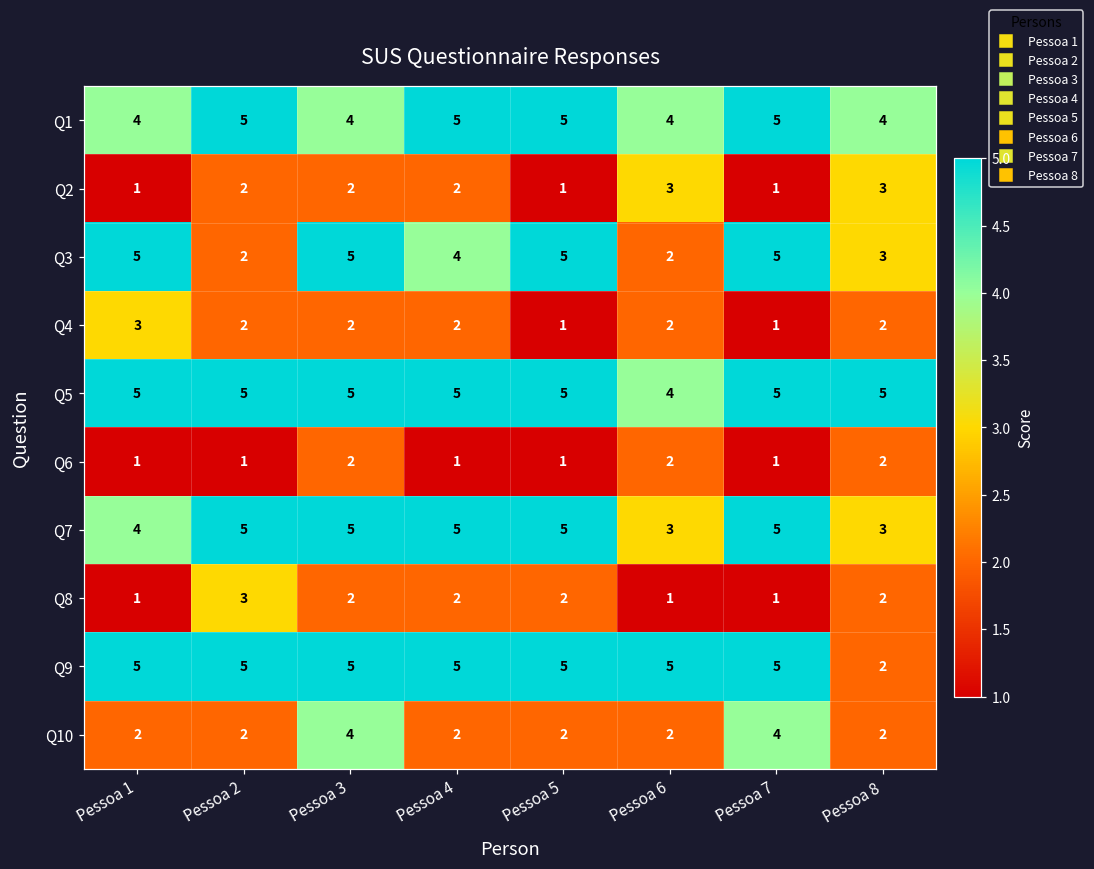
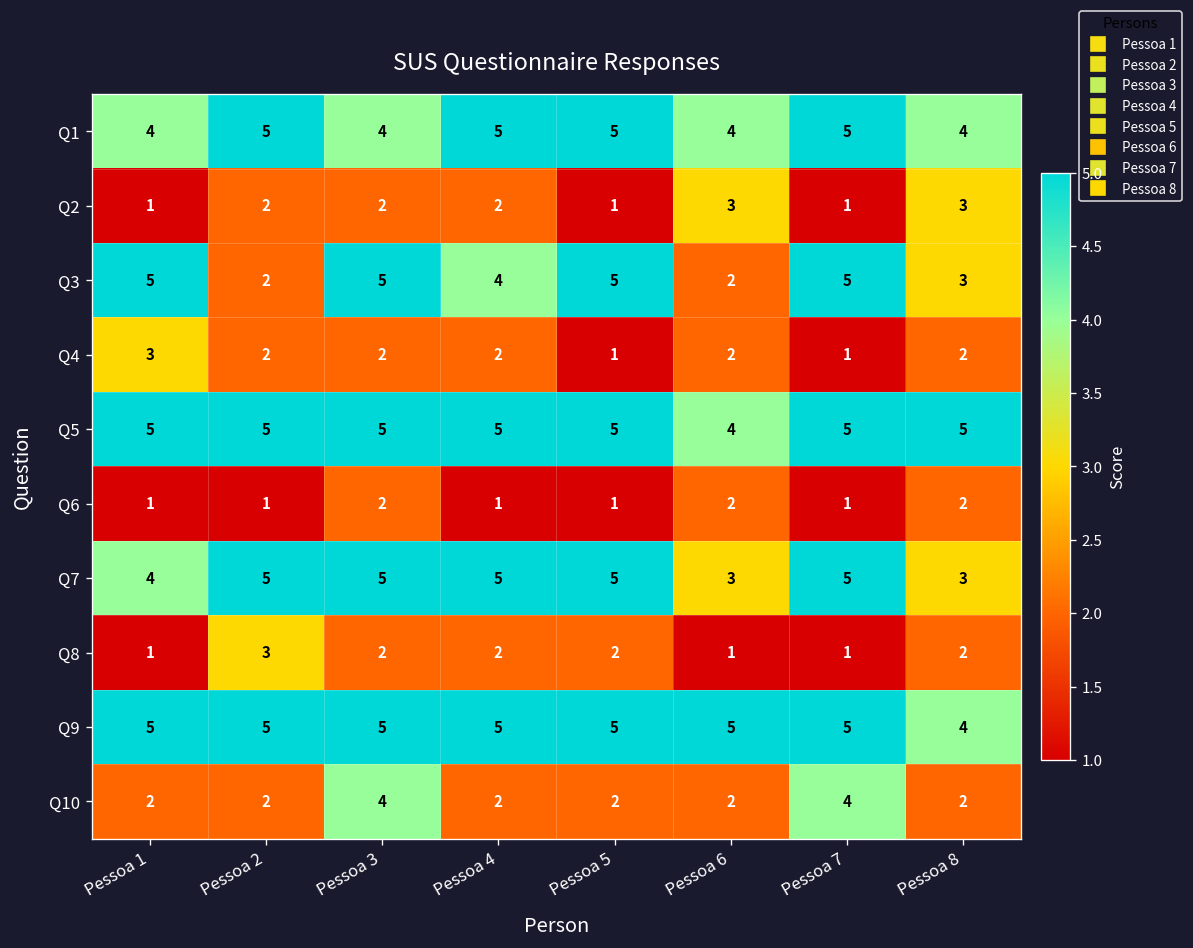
  {
    "Q1": {
      "Pessoa 1": 4,
      "Pessoa 2": 5,
      "Pessoa 3": 4,
      "Pessoa 4": 5,
      "Pessoa 5": 5,
      "Pessoa 6": 4,
      "Pessoa 7": 5,
      "Pessoa 8": 4
    },
    "Q2": {
      "Pessoa 1": 1,
      "Pessoa 2": 2,
      "Pessoa 3": 2,
      "Pessoa 4": 2,
      "Pessoa 5": 1,
      "Pessoa 6": 3,
      "Pessoa 7": 1,
      "Pessoa 8": 3
    },
    "Q3": {
      "Pessoa 1": 5,
      "Pessoa 2": 2,
      "Pessoa 3": 5,
      "Pessoa 4": 4,
      "Pessoa 5": 5,
      "Pessoa 6": 2,
      "Pessoa 7": 5,
      "Pessoa 8": 3
    },
    "Q4": {
      "Pessoa 1": 3,
      "Pessoa 2": 2,
      "Pessoa 3": 2,
      "Pessoa 4": 2,
      "Pessoa 5": 1,
      "Pessoa 6": 2,
      "Pessoa 7": 1,
      "Pessoa 8": 2
    },
    "Q5": {
      "Pessoa 1": 5,
      "Pessoa 2": 5,
      "Pessoa 3": 5,
      "Pessoa 4": 5,
      "Pessoa 5": 5,
      "Pessoa 6": 4,
      "Pessoa 7": 5,
      "Pessoa 8": 5
    },
    "Q6": {
      "Pessoa 1": 1,
      "Pessoa 2": 1,
      "Pessoa 3": 2,
      "Pessoa 4": 1,
      "Pessoa 5": 1,
      "Pessoa 6": 2,
      "Pessoa 7": 1,
      "Pessoa 8": 2
    },
    "Q7": {
      "Pessoa 1": 4,
      "Pessoa 2": 5,
      "Pessoa 3": 5,
      "Pessoa 4": 5,
      "Pessoa 5": 5,
      "Pessoa 6": 3,
      "Pessoa 7": 5,
      "Pessoa 8": 3
    },
    "Q8": {
      "Pessoa 1": 1,
      "Pessoa 2": 3,
      "Pessoa 3": 2,
      "Pessoa 4": 2,
      "Pessoa 5": 2,
      "Pessoa 6": 1,
      "Pessoa 7": 1,
      "Pessoa 8": 2
    },
    "Q9": {
      "Pessoa 1": 5,
      "Pessoa 2": 5,
      "Pessoa 3": 5,
      "Pessoa 4": 5,
      "Pessoa 5": 5,
      "Pessoa 6": 5,
      "Pessoa 7": 5,
-     "Pessoa 8": 2
+     "Pessoa 8": 4
    },
    "Q10": {
      "Pessoa 1": 2,
      "Pessoa 2": 2,
      "Pessoa 3": 4,
      "Pessoa 4": 2,
      "Pessoa 5": 2,
      "Pessoa 6": 2,
      "Pessoa 7": 4,
      "Pessoa 8": 2
    }
  }
